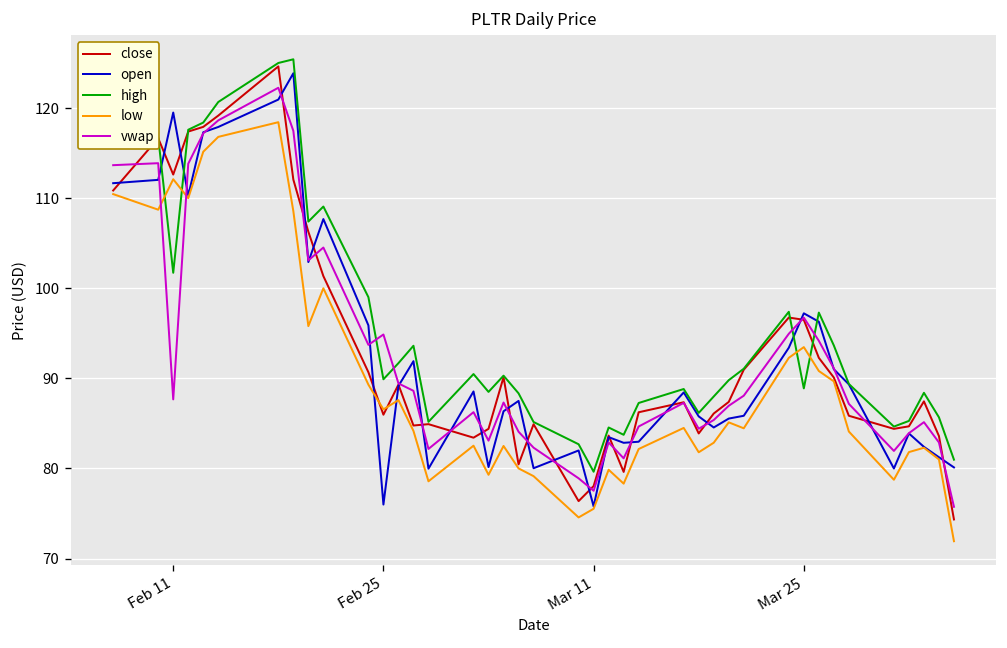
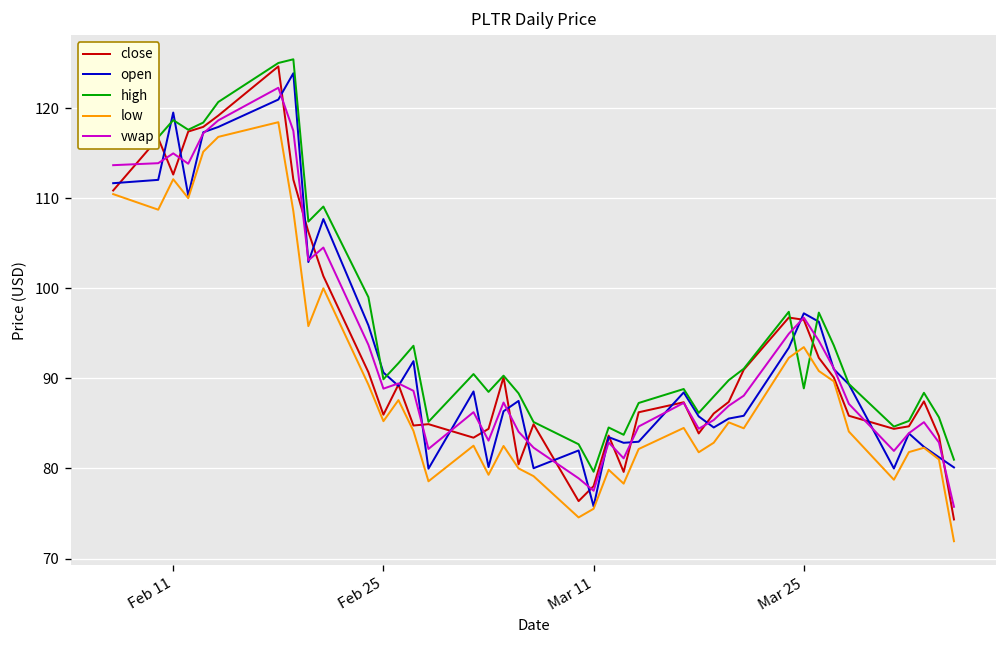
  {
    "close": {
      "Feb 11": 113,
      "Feb 25": 86,
      "Mar 11": 78
    },
    "open": {
      "Feb 11": 120,
-     "Feb 25": 76,
+     "Feb 25": 91,
      "Mar 25": 97
    },
    "high": {
-     "Feb 11": 102,
+     "Feb 11": 119,
      "Feb 25": 90,
      "Mar 11": 80,
      "Mar 25": 89
    },
    "low": {
      "Feb 11": 112,
-     "Feb 25": 87,
+     "Feb 25": 85,
      "Mar 25": 93
    },
    "vwap": {
-     "Feb 11": 88,
-     "Feb 25": 95,
+     "Feb 11": 115,
+     "Feb 25": 89,
      "Mar 11": 78
    }
  }
